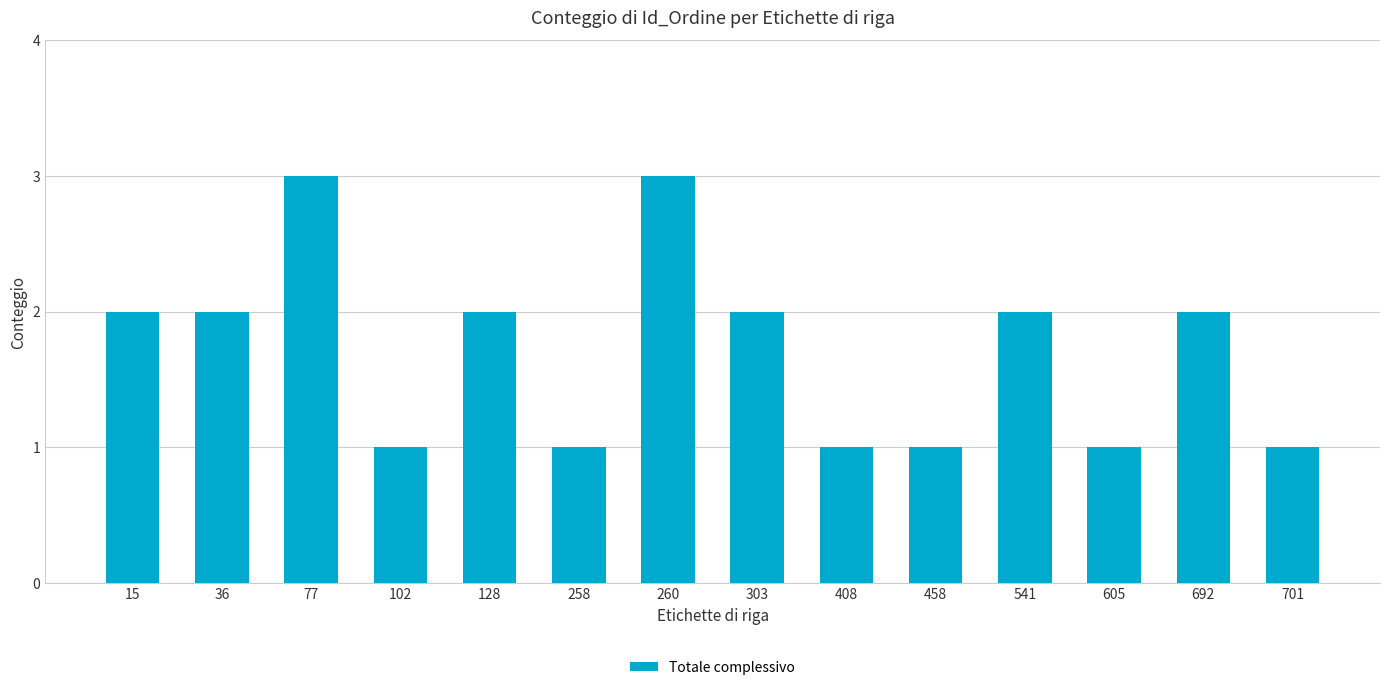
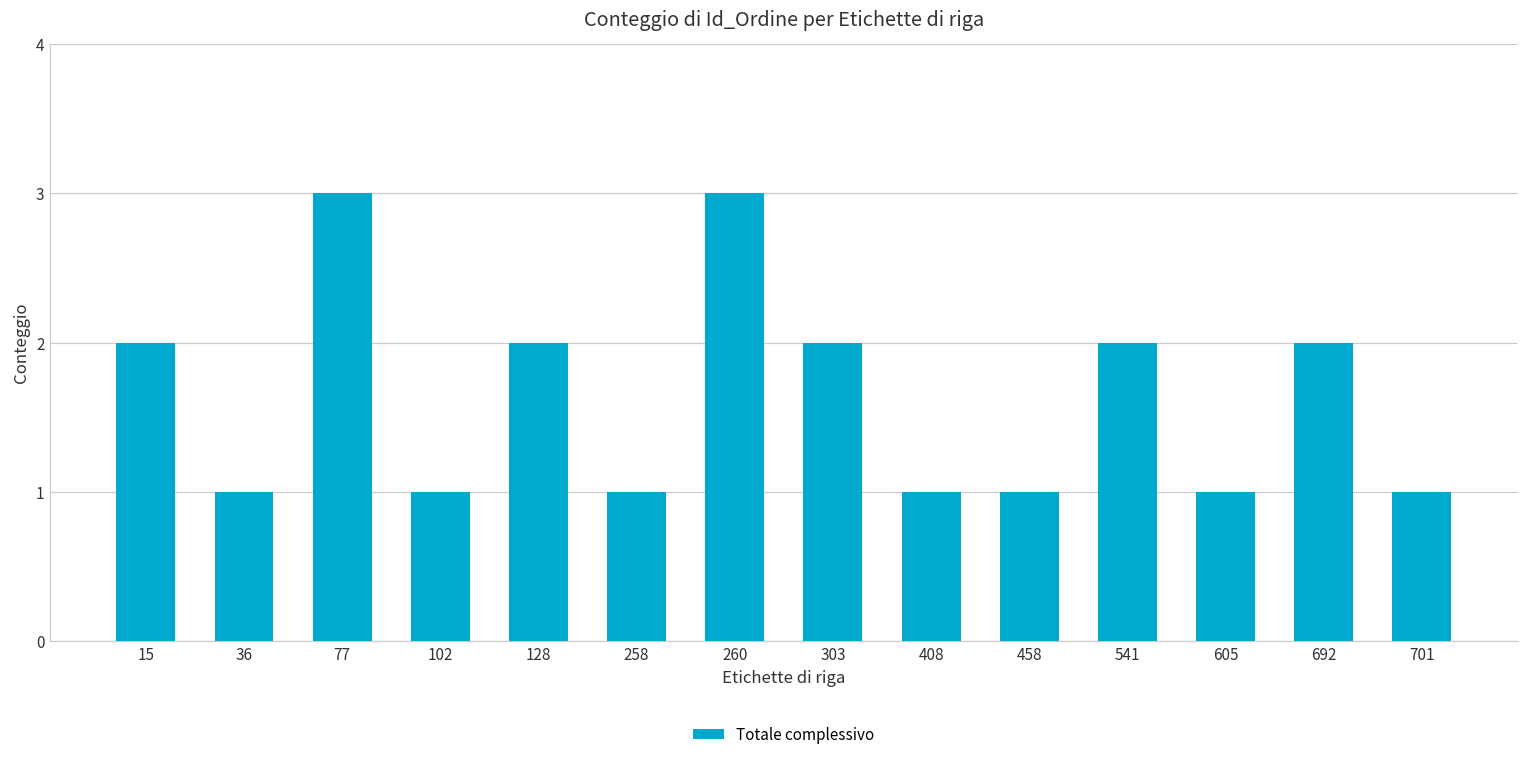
  {
    "15": 2,
-   "36": 2,
+   "36": 1,
    "77": 3,
    "102": 1,
    "128": 2,
    "258": 1,
    "260": 3,
    "303": 2,
    "408": 1,
    "458": 1,
    "541": 2,
    "605": 1,
    "692": 2,
    "701": 1
  }
